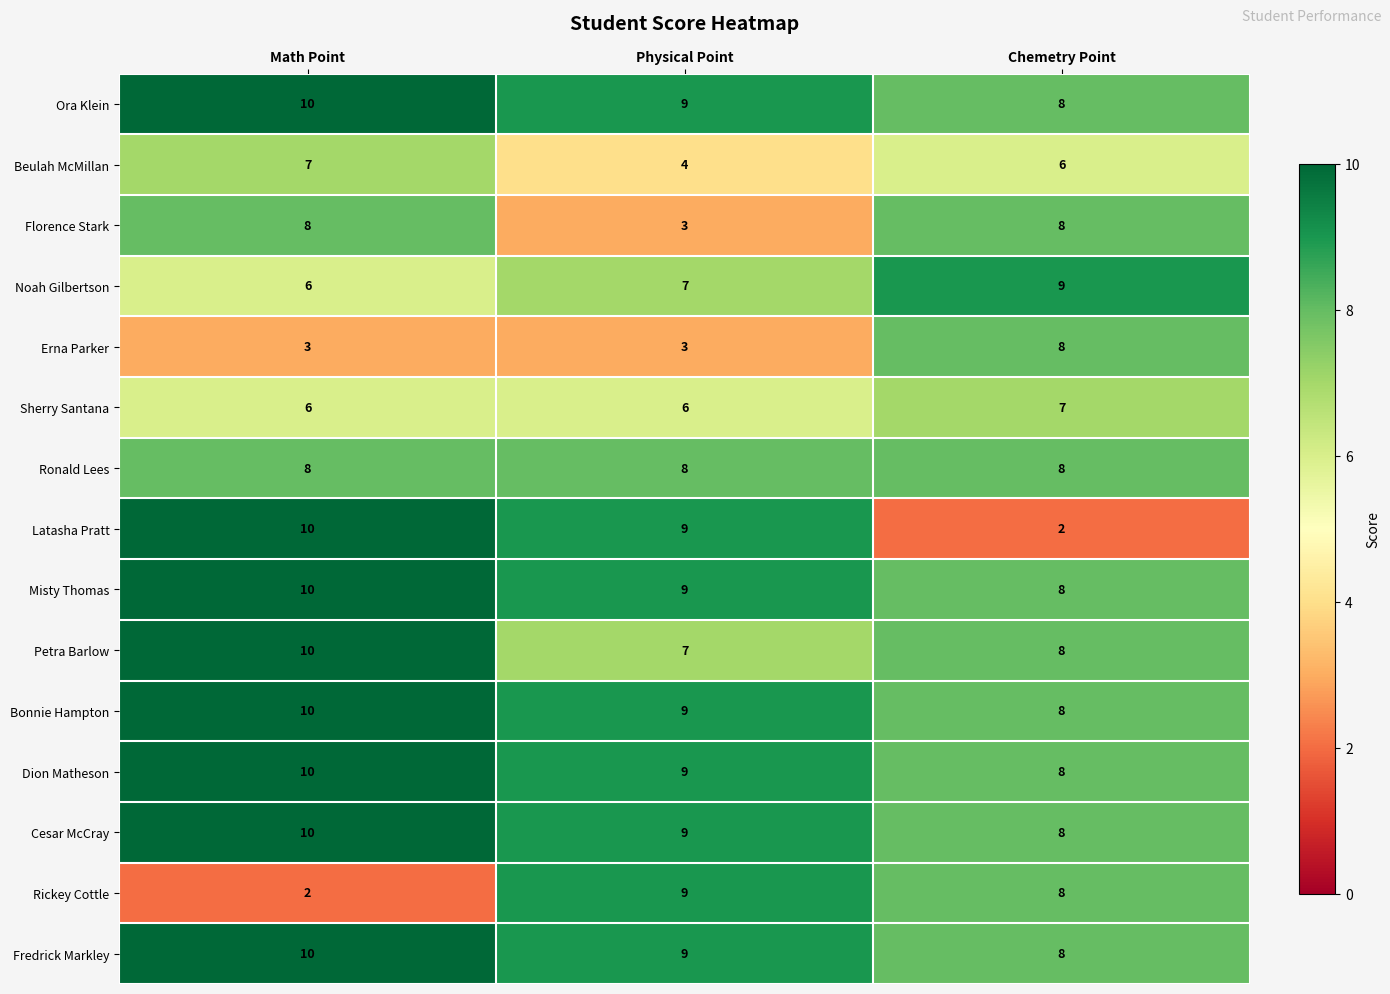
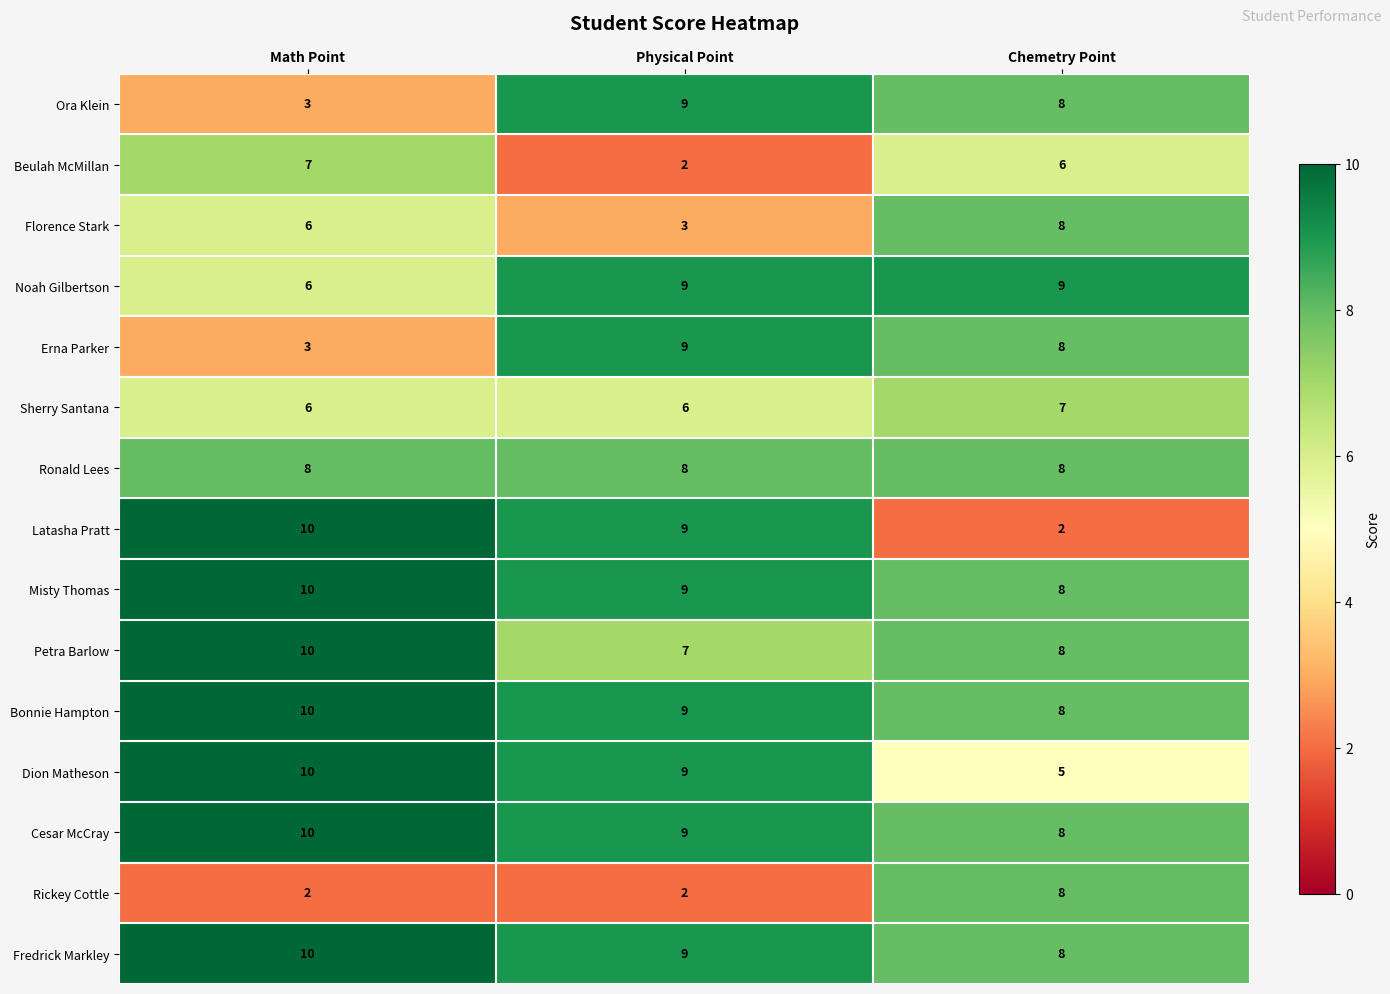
  {
    "Ora Klein": {
-     "Math Point": 10,
+     "Math Point": 3,
      "Physical Point": 9,
      "Chemetry Point": 8
    },
    "Beulah McMillan": {
      "Math Point": 7,
-     "Physical Point": 4,
+     "Physical Point": 2,
      "Chemetry Point": 6
    },
    "Florence Stark": {
-     "Math Point": 8,
+     "Math Point": 6,
      "Physical Point": 3,
      "Chemetry Point": 8
    },
    "Noah Gilbertson": {
      "Math Point": 6,
-     "Physical Point": 7,
+     "Physical Point": 9,
      "Chemetry Point": 9
    },
    "Erna Parker": {
      "Math Point": 3,
-     "Physical Point": 3,
+     "Physical Point": 9,
      "Chemetry Point": 8
    },
    "Sherry Santana": {
      "Math Point": 6,
      "Physical Point": 6,
      "Chemetry Point": 7
    },
    "Ronald Lees": {
      "Math Point": 8,
      "Physical Point": 8,
      "Chemetry Point": 8
    },
    "Latasha Pratt": {
      "Math Point": 10,
      "Physical Point": 9,
      "Chemetry Point": 2
    },
    "Misty Thomas": {
      "Math Point": 10,
      "Physical Point": 9,
      "Chemetry Point": 8
    },
    "Petra Barlow": {
      "Math Point": 10,
      "Physical Point": 7,
      "Chemetry Point": 8
    },
    "Bonnie Hampton": {
      "Math Point": 10,
      "Physical Point": 9,
      "Chemetry Point": 8
    },
    "Dion Matheson": {
      "Math Point": 10,
      "Physical Point": 9,
-     "Chemetry Point": 8
+     "Chemetry Point": 5
    },
    "Cesar McCray": {
      "Math Point": 10,
      "Physical Point": 9,
      "Chemetry Point": 8
    },
    "Rickey Cottle": {
      "Math Point": 2,
-     "Physical Point": 9,
+     "Physical Point": 2,
      "Chemetry Point": 8
    },
    "Fredrick Markley": {
      "Math Point": 10,
      "Physical Point": 9,
      "Chemetry Point": 8
    }
  }
